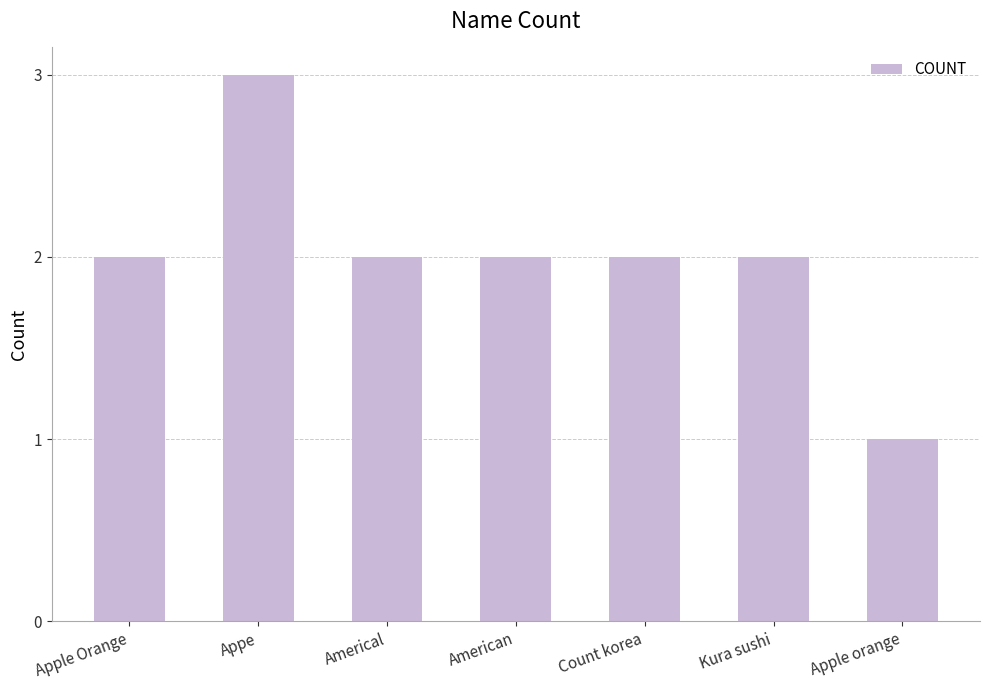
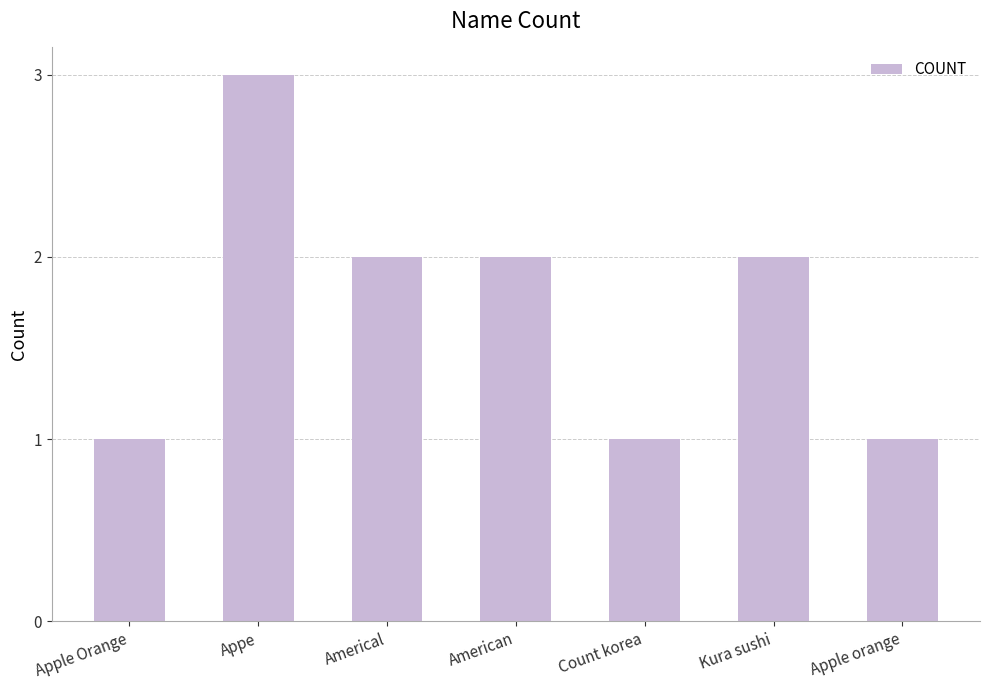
  {
-   "Apple Orange": 2,
+   "Apple Orange": 1,
    "Appe": 3,
    "Americal": 2,
    "American": 2,
-   "Count korea": 2,
+   "Count korea": 1,
    "Kura sushi": 2,
    "Apple orange": 1
  }
